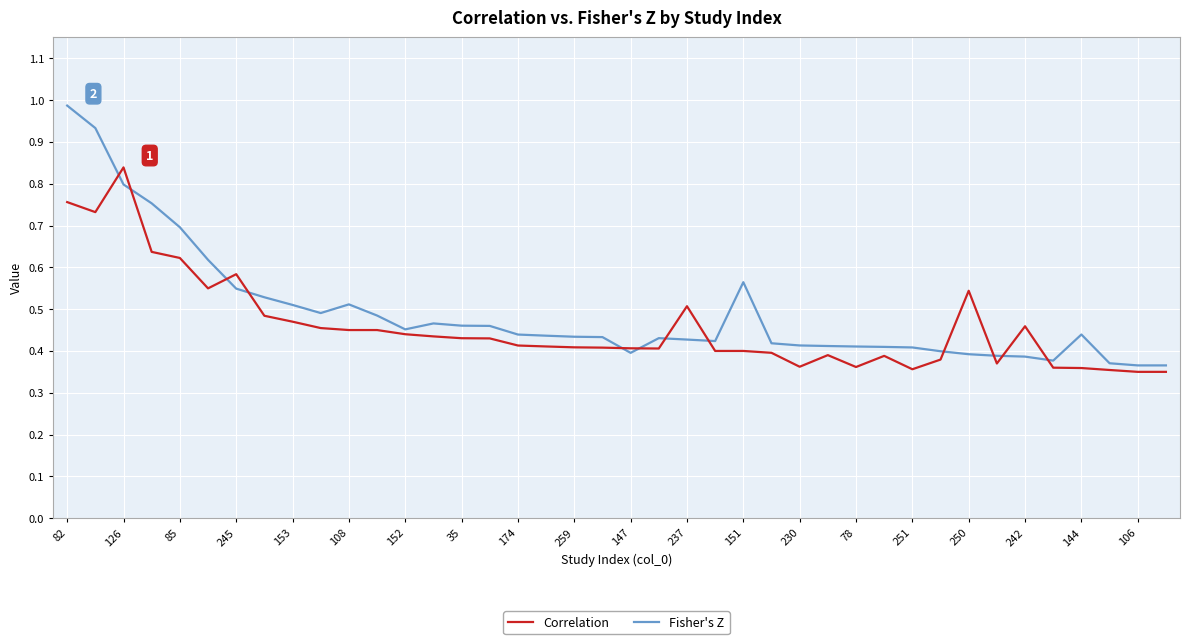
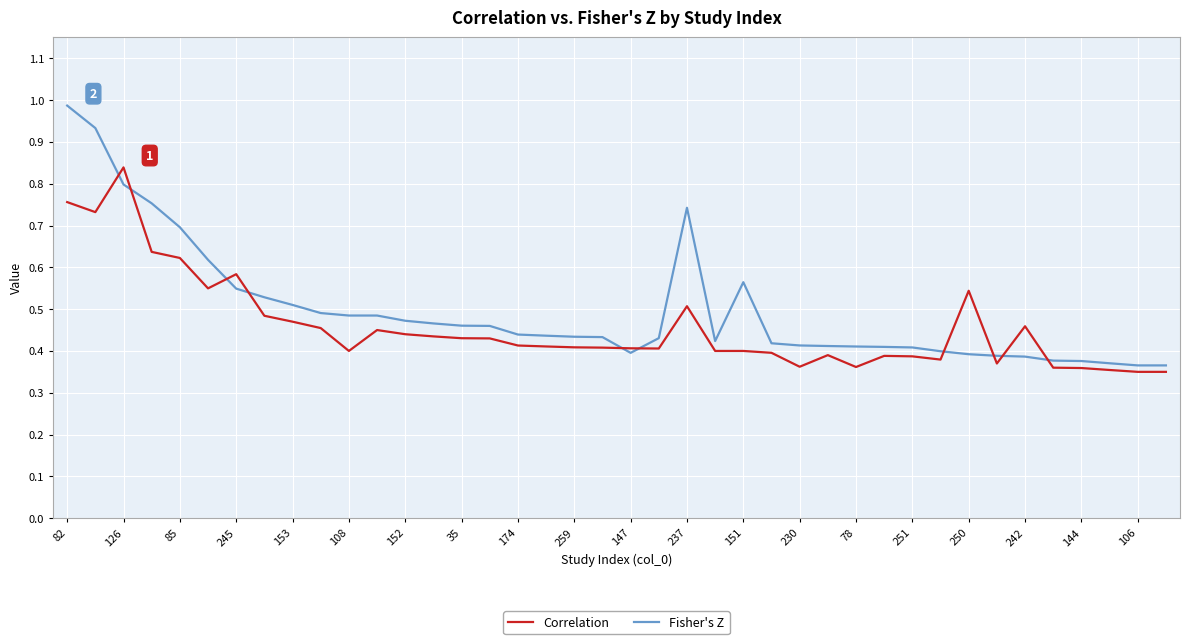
  {
    "Correlation": {
      "82": 0.76,
      "85": 0.62,
      "245": 0.58,
      "153": 0.47,
-     "108": 0.45,
+     "108": 0.40,
      "152": 0.44,
      "174": 0.41,
      "259": 0.41,
      "147": 0.41,
      "237": 0.51,
      "151": 0.40,
      "230": 0.36,
      "78": 0.36,
-     "251": 0.36,
+     "251": 0.39,
      "250": 0.54,
      "242": 0.46,
      "144": 0.36,
      "106": 0.35
    },
    "Fisher's Z": {
      "85": 0.70,
      "245": 0.55,
      "153": 0.51,
-     "108": 0.51,
-     "152": 0.45,
+     "108": 0.48,
+     "152": 0.47,
      "174": 0.44,
      "259": 0.43,
      "147": 0.40,
-     "237": 0.43,
+     "237": 0.74,
      "151": 0.56,
      "230": 0.41,
      "78": 0.41,
      "251": 0.41,
      "250": 0.39,
      "242": 0.39,
-     "144": 0.44,
+     "144": 0.38,
      "106": 0.37
    }
  }
